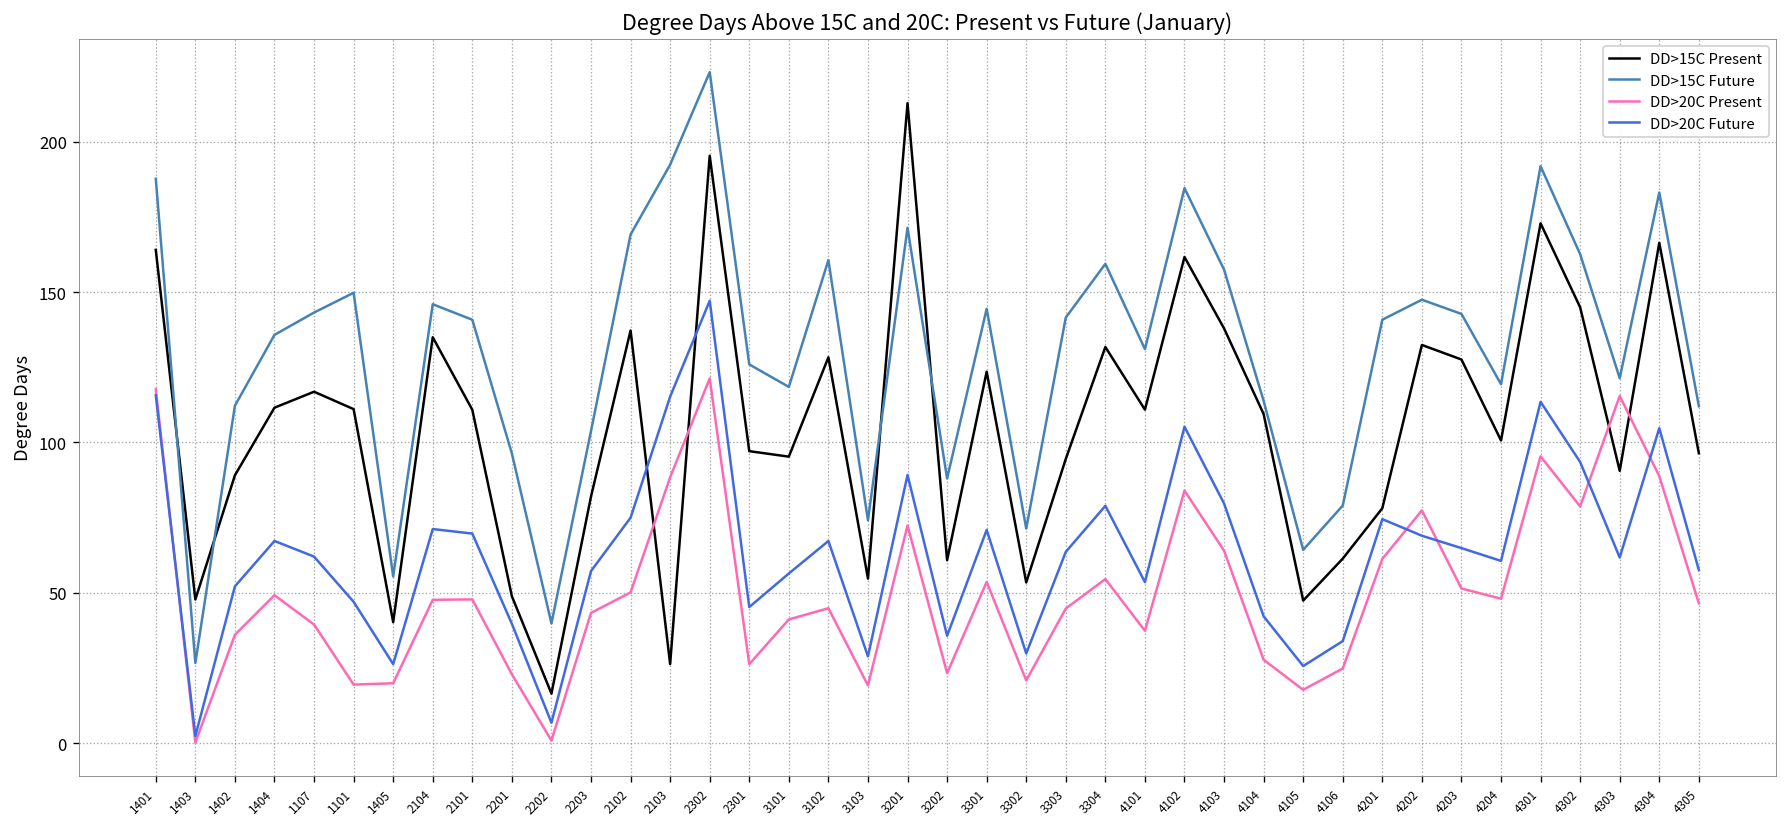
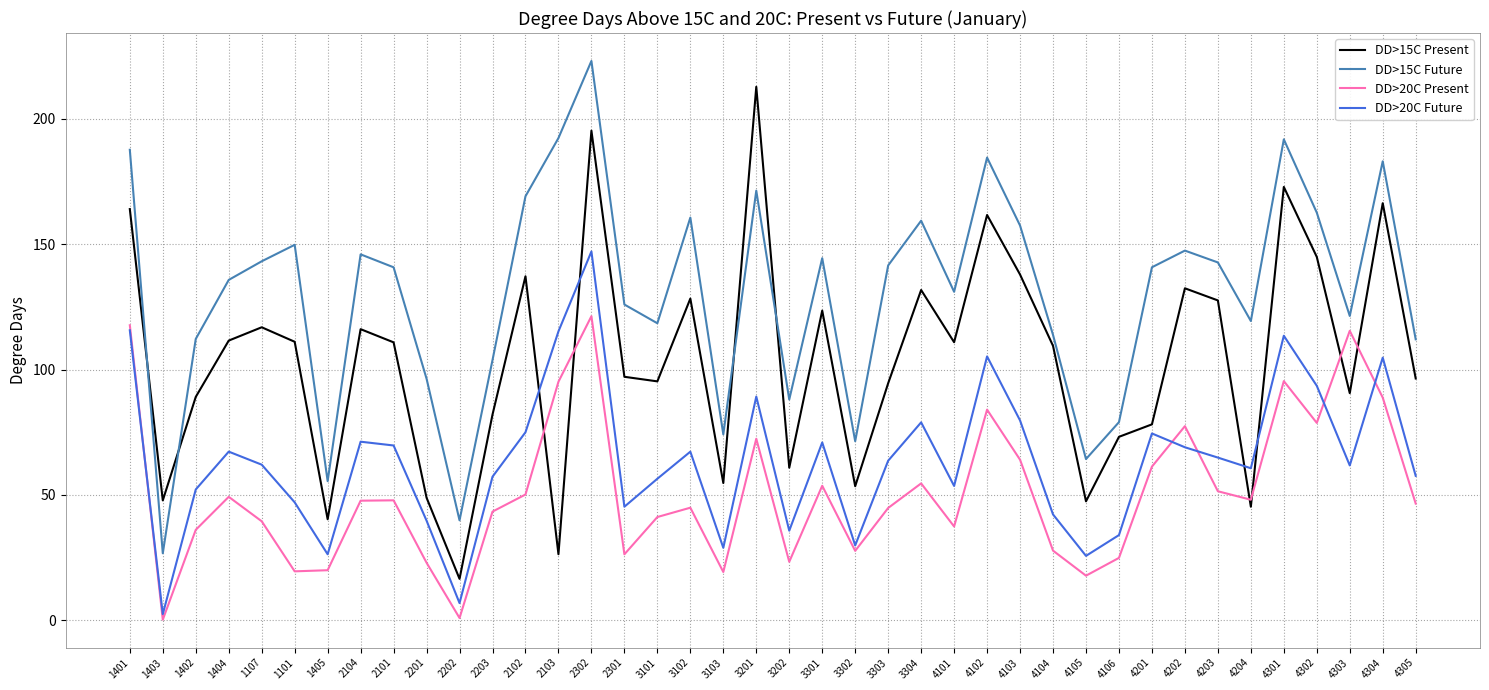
  {
    "DD>15C Present": {
      "1401": 164,
      "1403": 48,
      "1402": 89,
      "1404": 112,
      "1107": 117,
      "1101": 111,
      "1405": 40,
-     "2104": 135,
+     "2104": 116,
      "2101": 111,
      "2201": 49,
      "2202": 16,
      "2203": 82,
      "2102": 137,
      "2103": 26,
      "2302": 195,
      "2301": 97,
      "3101": 95,
      "3102": 128,
      "3103": 55,
      "3201": 213,
      "3202": 61,
      "3301": 124,
      "3302": 53,
      "3303": 95,
      "3304": 132,
      "4101": 111,
      "4102": 162,
      "4103": 138,
      "4104": 109,
      "4105": 47,
-     "4106": 61,
+     "4106": 73,
      "4201": 78,
      "4202": 132,
      "4203": 128,
-     "4204": 101,
+     "4204": 45,
      "4301": 173,
      "4302": 145,
      "4303": 91,
      "4304": 166,
      "4305": 96
    },
    "DD>20C Present": {
      "1401": 118,
      "1403": 0,
      "1402": 36,
      "1404": 49,
      "1107": 39,
      "1101": 19,
      "1405": 20,
      "2104": 48,
      "2101": 48,
      "2201": 23,
      "2202": 1,
      "2203": 43,
      "2102": 50,
-     "2103": 88,
+     "2103": 95,
      "2302": 121,
      "2301": 26,
      "3101": 41,
      "3102": 45,
      "3103": 19,
      "3201": 72,
      "3202": 23,
      "3301": 54,
-     "3302": 21,
+     "3302": 28,
      "3303": 45,
      "3304": 55,
      "4101": 37,
      "4102": 84,
      "4103": 64,
      "4104": 28,
      "4105": 18,
      "4106": 25,
      "4201": 61,
      "4202": 77,
      "4203": 51,
      "4204": 48,
      "4301": 95,
      "4302": 79,
      "4303": 115,
      "4304": 89,
      "4305": 47
    }
  }
